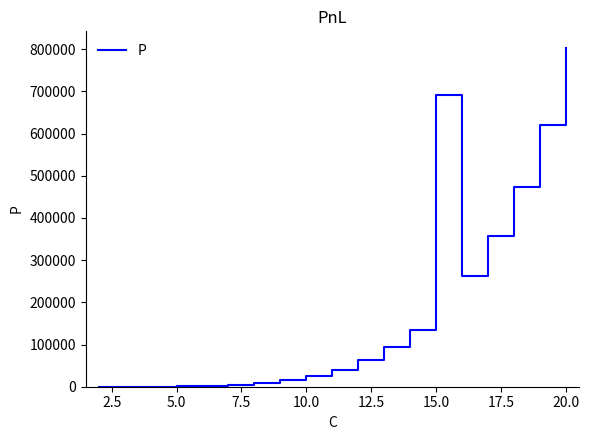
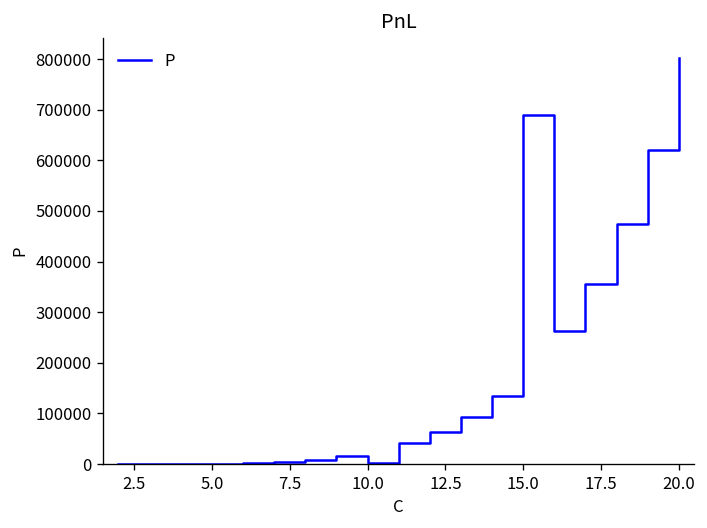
  {
    "5.0": 0,
-   "10.0": 30000,
+   "10.0": 0,
    "15.0": 690000,
    "20.0": 800000
  }
